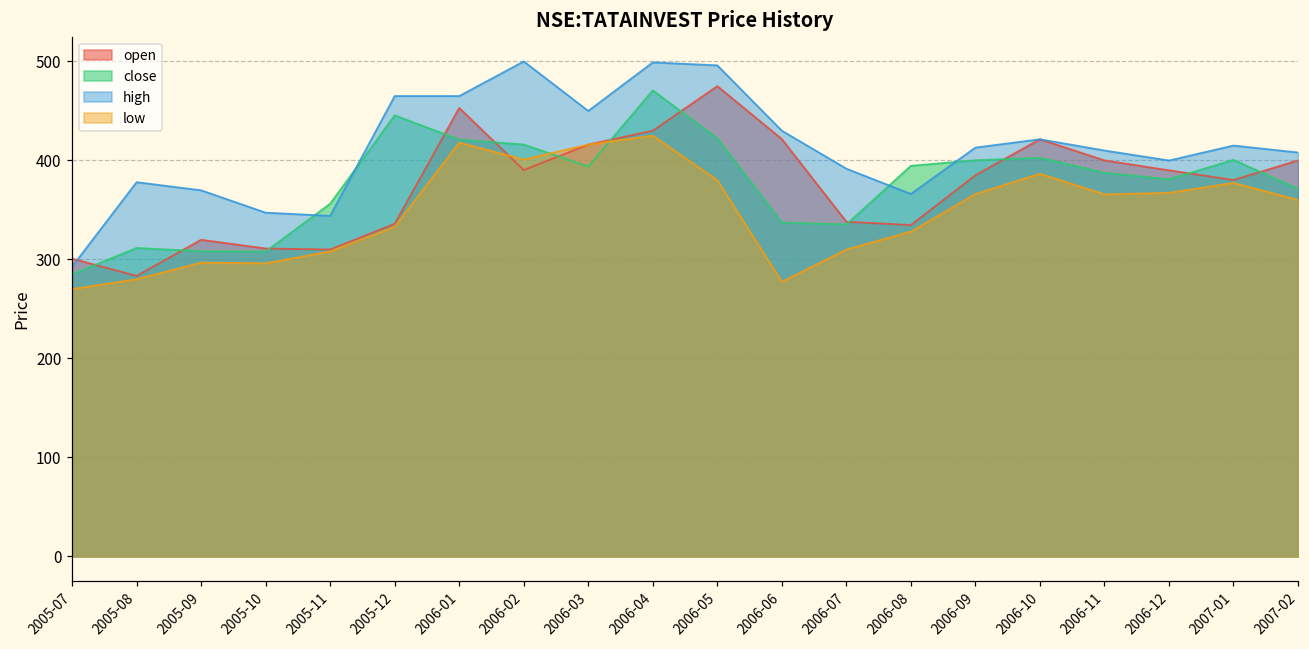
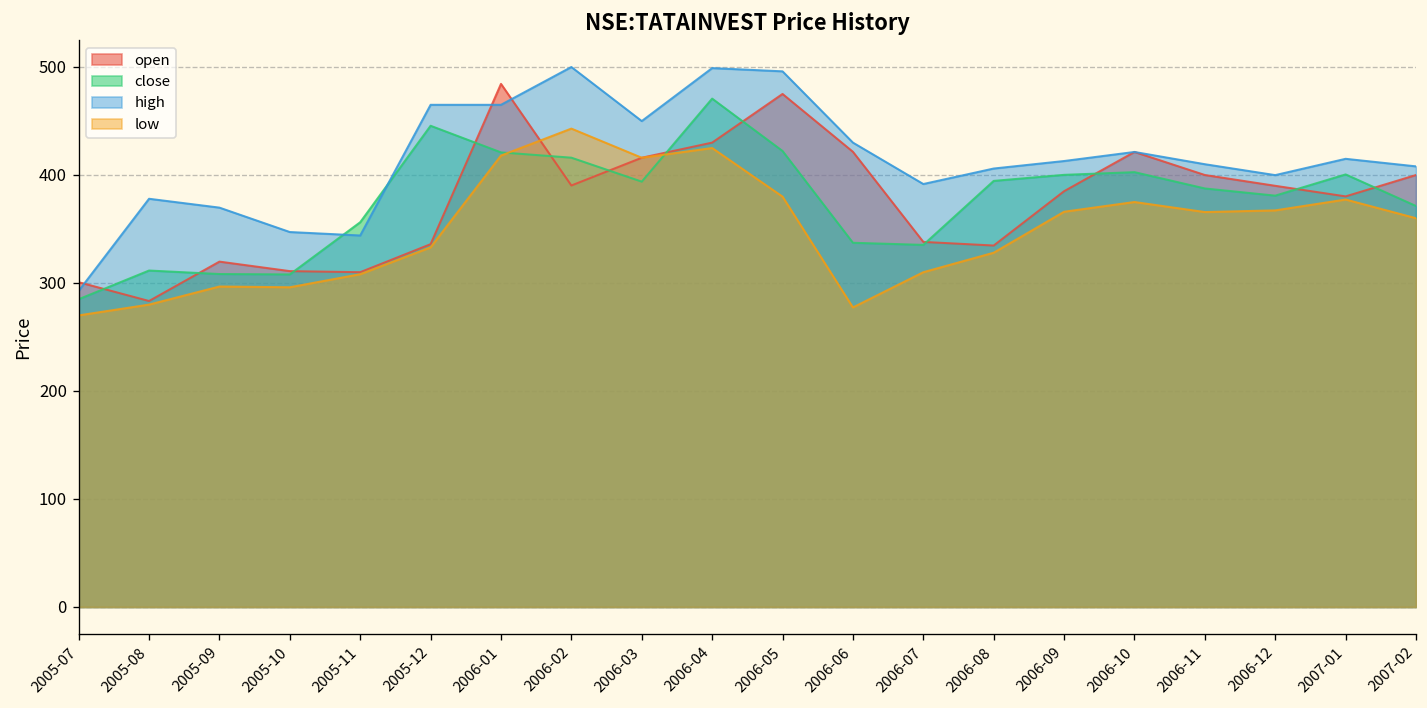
  {
    "open": {
      "2005-07": 300,
      "2005-08": 280,
      "2005-09": 320,
      "2005-10": 310,
      "2005-12": 340,
-     "2006-01": 450,
+     "2006-01": 480,
      "2006-02": 390,
      "2006-04": 430,
      "2006-05": 480,
      "2006-06": 420,
      "2006-08": 330,
      "2006-09": 390,
      "2006-11": 400,
      "2006-12": 390,
      "2007-01": 380,
      "2007-02": 400
    },
    "close": {
      "2005-07": 280,
      "2005-08": 310,
      "2005-09": 310,
      "2005-10": 310,
      "2005-11": 360,
      "2005-12": 450,
      "2006-01": 420,
      "2006-02": 420,
      "2006-03": 390,
      "2006-04": 470,
      "2006-05": 420,
      "2006-06": 340,
      "2006-08": 390,
      "2006-09": 400,
      "2006-10": 400,
      "2006-11": 390,
      "2006-12": 380,
      "2007-01": 400,
      "2007-02": 370
    },
    "high": {
      "2005-07": 290,
      "2005-08": 380,
      "2005-09": 370,
      "2005-10": 350,
      "2005-11": 340,
      "2005-12": 470,
      "2006-01": 470,
      "2006-02": 500,
      "2006-03": 450,
      "2006-04": 500,
      "2006-05": 500,
      "2006-06": 430,
      "2006-07": 390,
-     "2006-08": 370,
+     "2006-08": 410,
      "2006-09": 410,
      "2006-11": 410,
      "2006-12": 400,
      "2007-01": 420,
      "2007-02": 410
    },
    "low": {
      "2005-07": 270,
      "2005-08": 280,
      "2005-09": 300,
      "2005-10": 300,
      "2005-12": 330,
      "2006-01": 420,
-     "2006-02": 400,
+     "2006-02": 440,
      "2006-04": 430,
      "2006-05": 380,
      "2006-06": 280,
      "2006-07": 310,
      "2006-08": 330,
      "2006-09": 370,
-     "2006-10": 390,
+     "2006-10": 380,
      "2006-11": 370,
      "2006-12": 370,
      "2007-01": 380,
      "2007-02": 360
    }
  }
